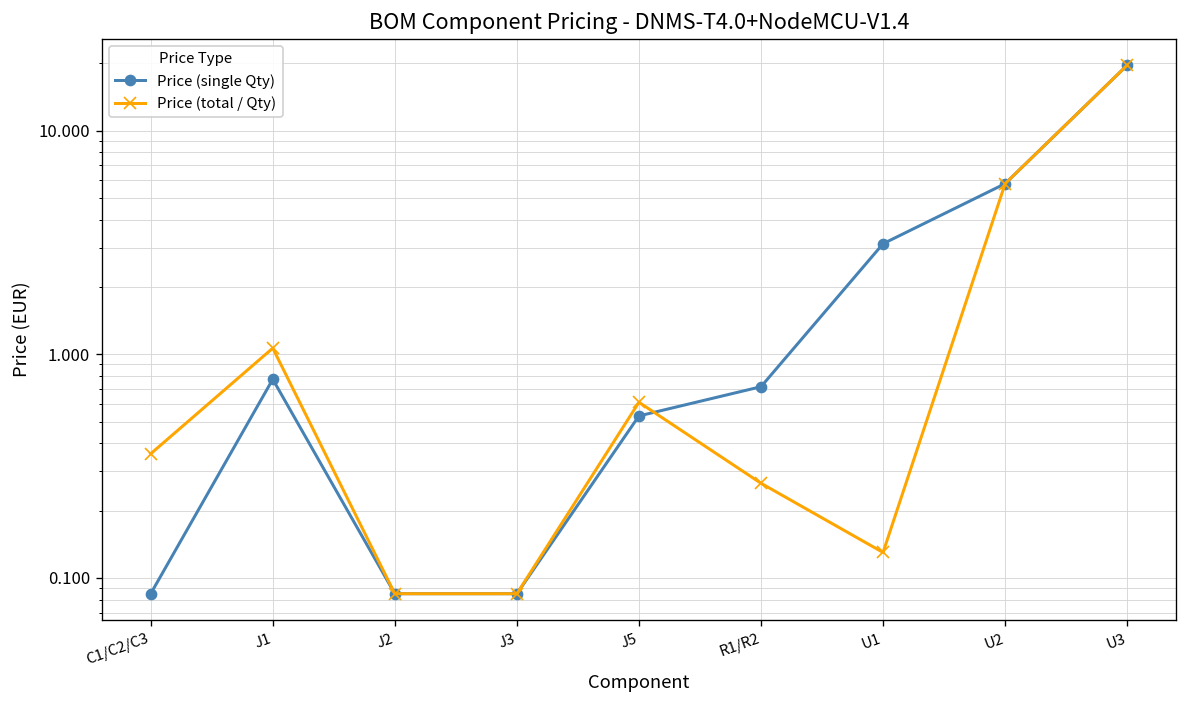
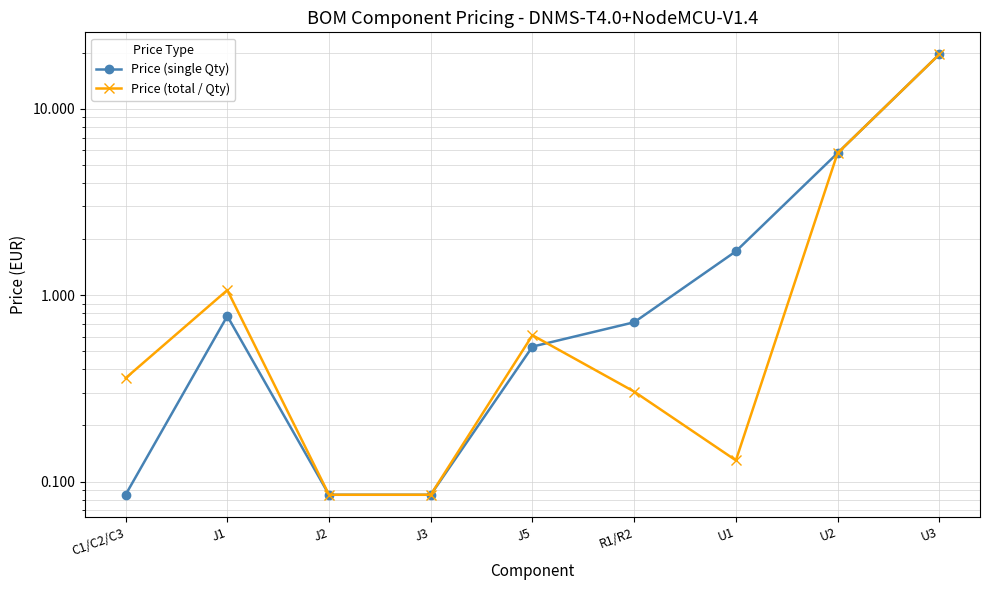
  {
    "Price (single Qty)": {
      "C1/C2/C3": 0.09,
      "J1": 0.77,
      "J5": 0.53,
      "R1/R2": 0.7,
-     "U1": 3.1
+     "U1": 1.7
    },
    "Price (total / Qty)": {
      "C1/C2/C3": 0.36,
      "J1": 1.1,
      "J5": 0.61,
-     "R1/R2": 0.27,
+     "R1/R2": 0.30,
      "U1": 0.13
    }
  }
